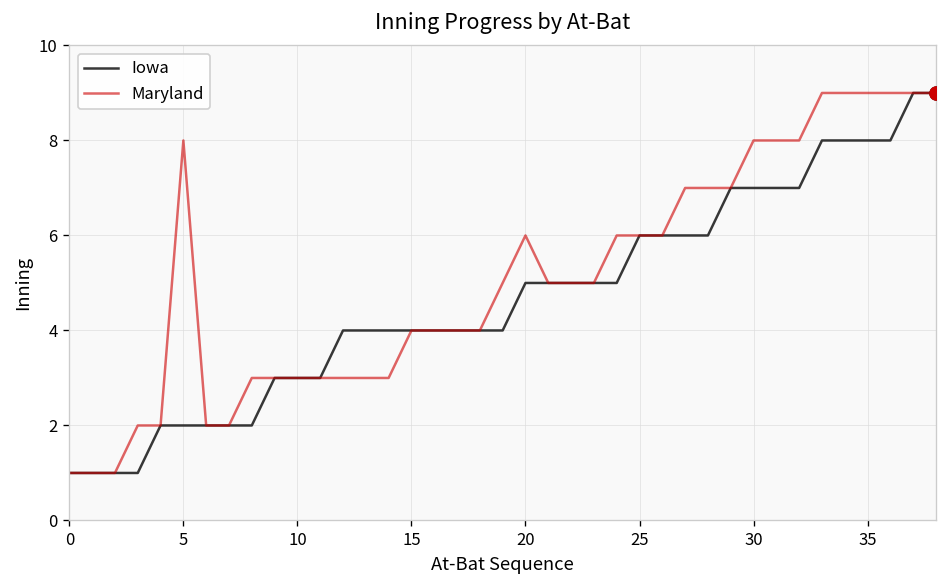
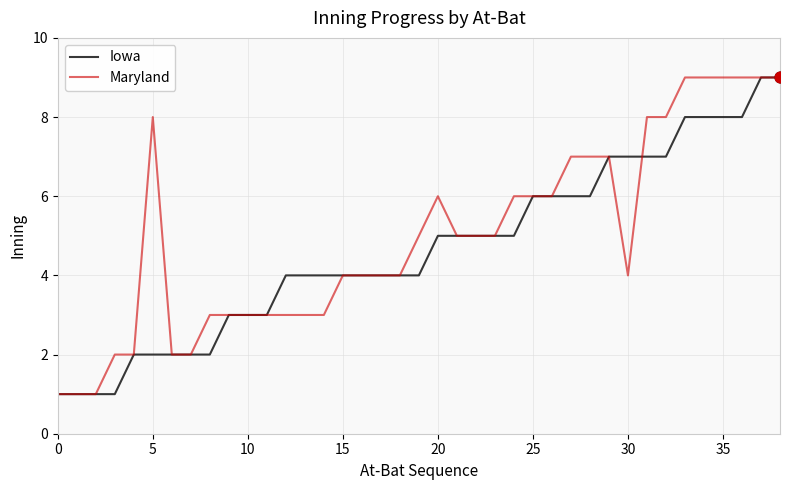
  {
    "Maryland": {
      "5": 8,
      "20": 6,
-     "30": 8,
+     "30": 4,
      "35": 9
    }
  }
